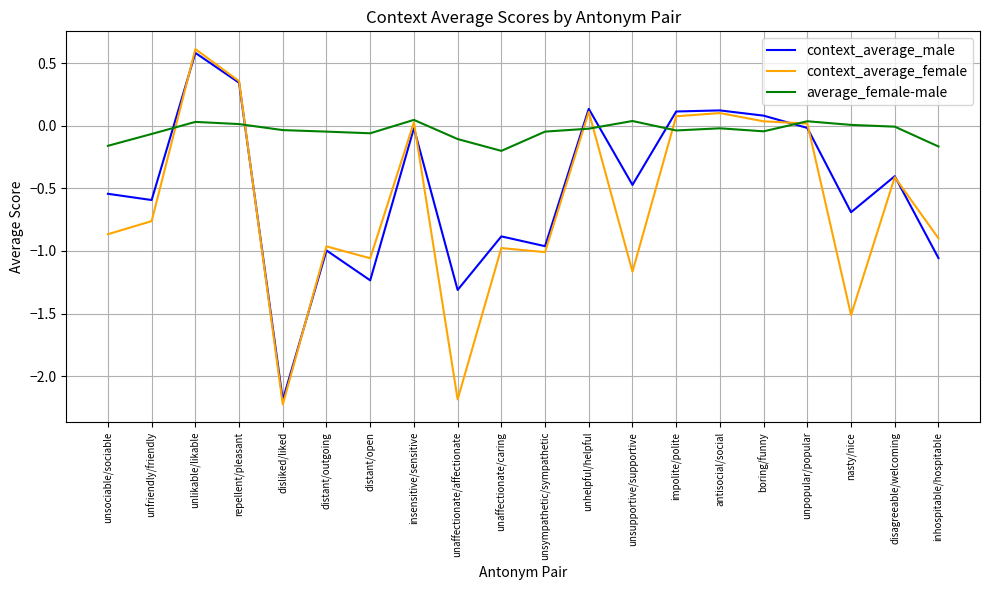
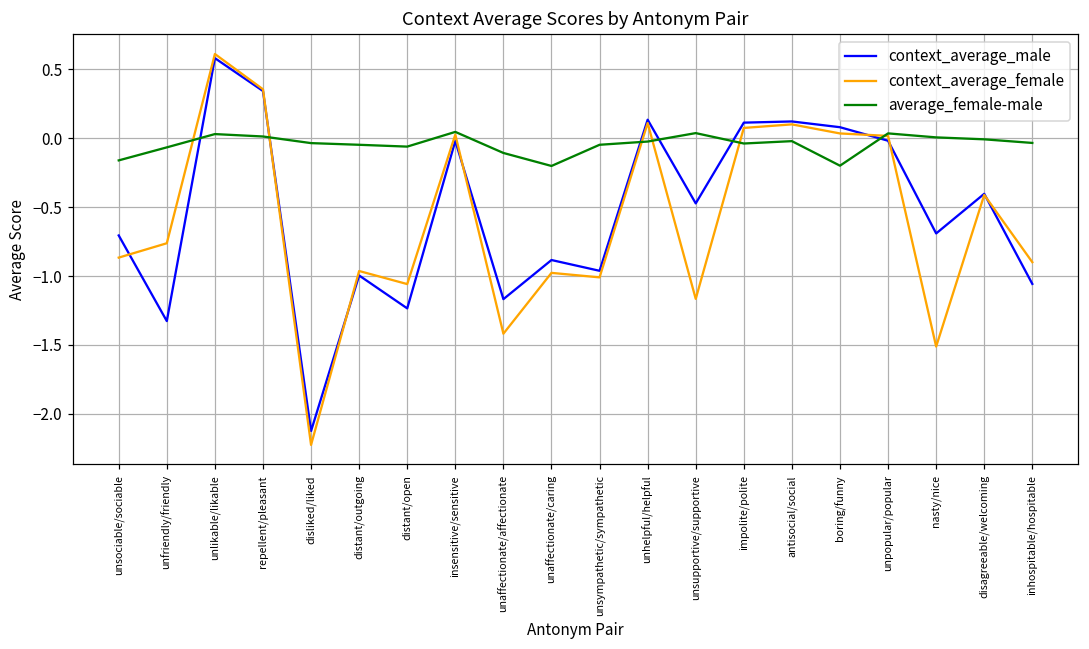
  {
    "context_average_male": {
-     "unsociable/sociable": -0.54,
-     "unfriendly/friendly": -0.59,
+     "unsociable/sociable": -0.71,
+     "unfriendly/friendly": -1.33,
      "unlikable/likable": 0.58,
-     "disliked/liked": -2.19,
+     "disliked/liked": -2.12,
      "distant/outgoing": -1.00,
      "distant/open": -1.23,
      "insensitive/sensitive": -0.02,
-     "unaffectionate/affectionate": -1.31,
+     "unaffectionate/affectionate": -1.17,
      "unaffectionate/caring": -0.88,
      "unsympathetic/sympathetic": -0.96,
      "unhelpful/helpful": 0.13,
      "unsupportive/supportive": -0.47,
      "impolite/polite": 0.11,
      "antisocial/social": 0.12,
      "boring/funny": 0.08,
      "unpopular/popular": -0.02,
      "nasty/nice": -0.69,
      "inhospitable/hospitable": -1.06
    },
    "context_average_female": {
      "unsociable/sociable": -0.87,
      "unfriendly/friendly": -0.76,
      "unlikable/likable": 0.61,
      "disliked/liked": -2.23,
      "distant/outgoing": -0.96,
      "distant/open": -1.06,
-     "unaffectionate/affectionate": -2.18,
+     "unaffectionate/affectionate": -1.42,
      "unaffectionate/caring": -0.98,
      "unsympathetic/sympathetic": -1.01,
      "unhelpful/helpful": 0.11,
      "unsupportive/supportive": -1.17,
      "impolite/polite": 0.07,
      "antisocial/social": 0.10,
      "boring/funny": 0.03,
      "nasty/nice": -1.51,
      "inhospitable/hospitable": -0.90
    },
    "average_female-male": {
      "unsociable/sociable": -0.16,
      "unfriendly/friendly": -0.07,
      "unlikable/likable": 0.03,
      "repellent/pleasant": 0.01,
      "disliked/liked": -0.04,
      "distant/outgoing": -0.05,
      "distant/open": -0.06,
      "unaffectionate/affectionate": -0.11,
      "unaffectionate/caring": -0.20,
      "unsympathetic/sympathetic": -0.05,
      "unhelpful/helpful": -0.02,
      "unsupportive/supportive": 0.04,
      "impolite/polite": -0.04,
      "antisocial/social": -0.02,
-     "boring/funny": -0.05,
+     "boring/funny": -0.20,
      "nasty/nice": 0.01,
      "disagreeable/welcoming": -0.01,
-     "inhospitable/hospitable": -0.17
+     "inhospitable/hospitable": -0.03
    }
  }
